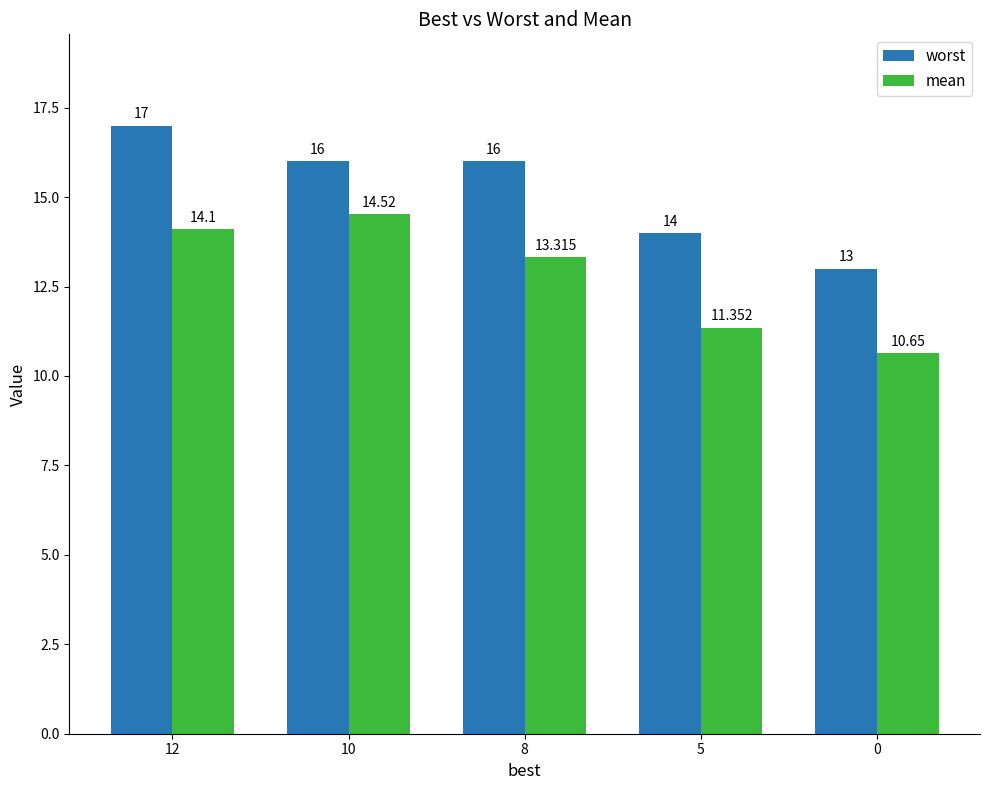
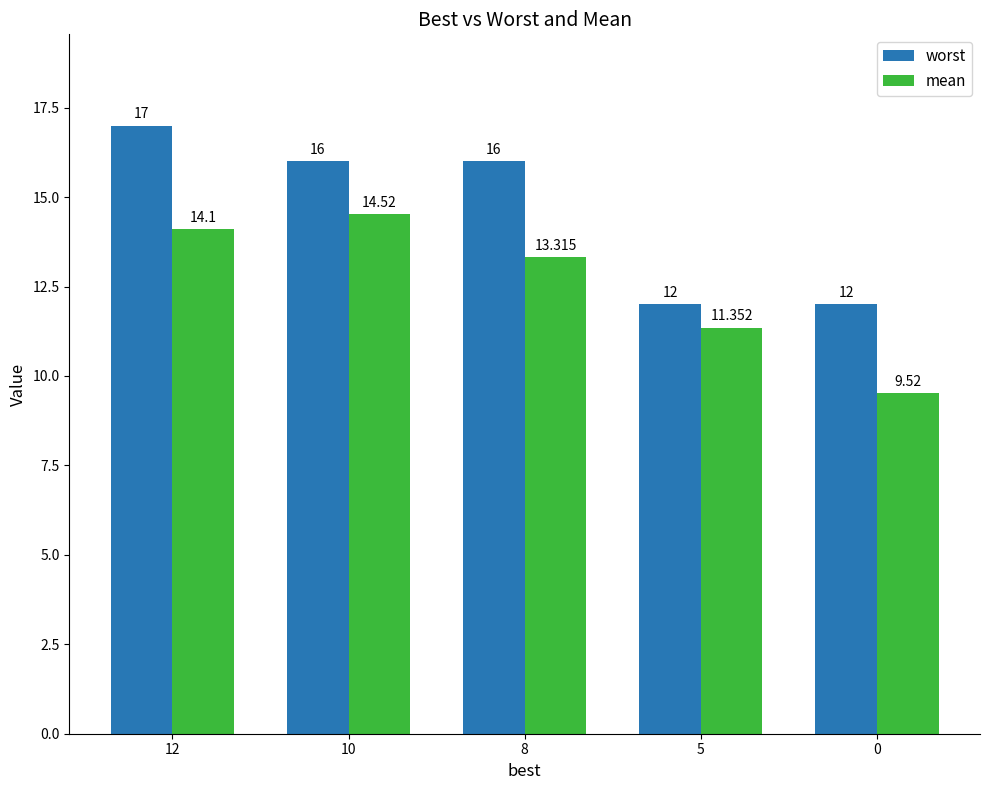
  {
    "worst": {
      "12": 17,
      "10": 16,
      "8": 16,
-     "5": 14,
-     "0": 13
+     "5": 12,
+     "0": 12
    },
    "mean": {
      "12": 14.1,
      "10": 14.52,
      "8": 13.315,
      "5": 11.352,
-     "0": 10.65
+     "0": 9.52
    }
  }
